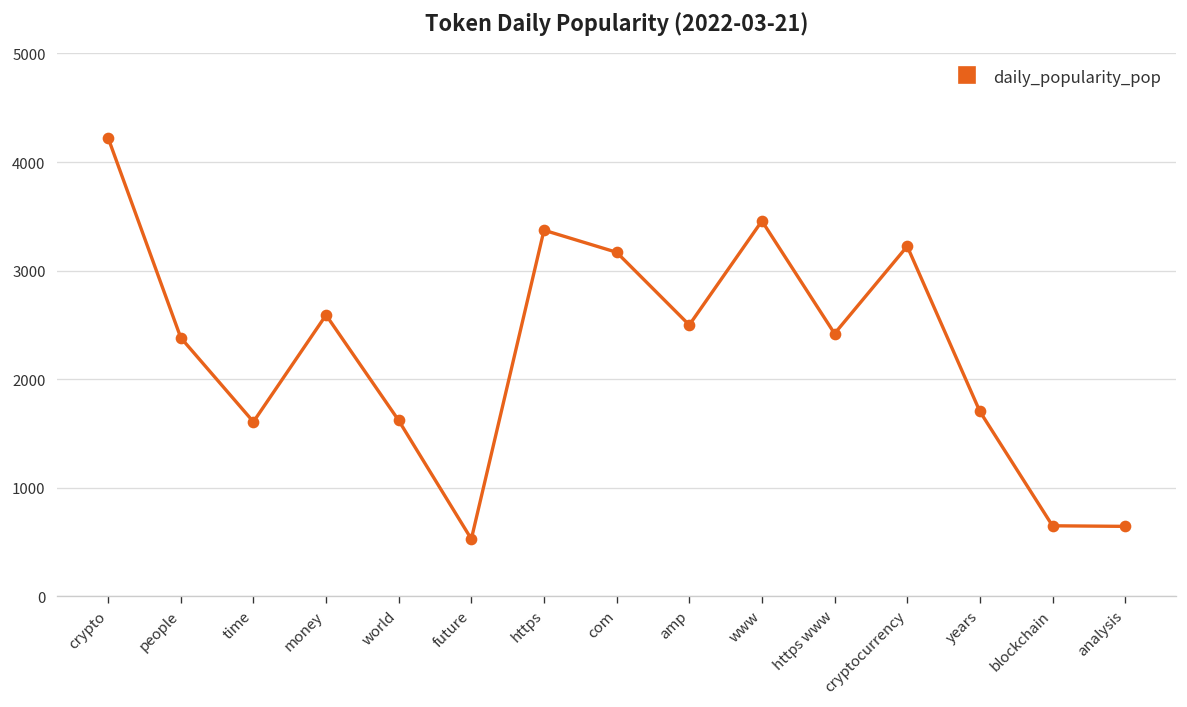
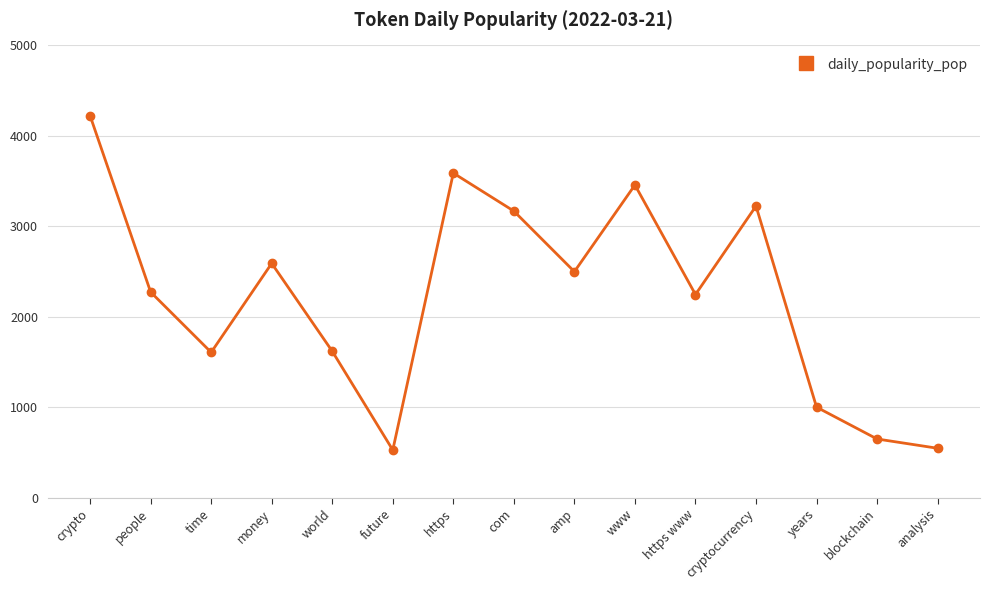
  {
    "crypto": 4200,
-   "people": 2400,
+   "people": 2300,
    "time": 1600,
    "money": 2600,
    "world": 1600,
    "future": 500,
-   "https": 3400,
+   "https": 3600,
    "com": 3200,
    "amp": 2500,
    "www": 3500,
-   "https www": 2400,
+   "https www": 2200,
    "cryptocurrency": 3200,
-   "years": 1700,
+   "years": 1000,
    "blockchain": 600,
-   "analysis": 600
+   "analysis": 500
  }
